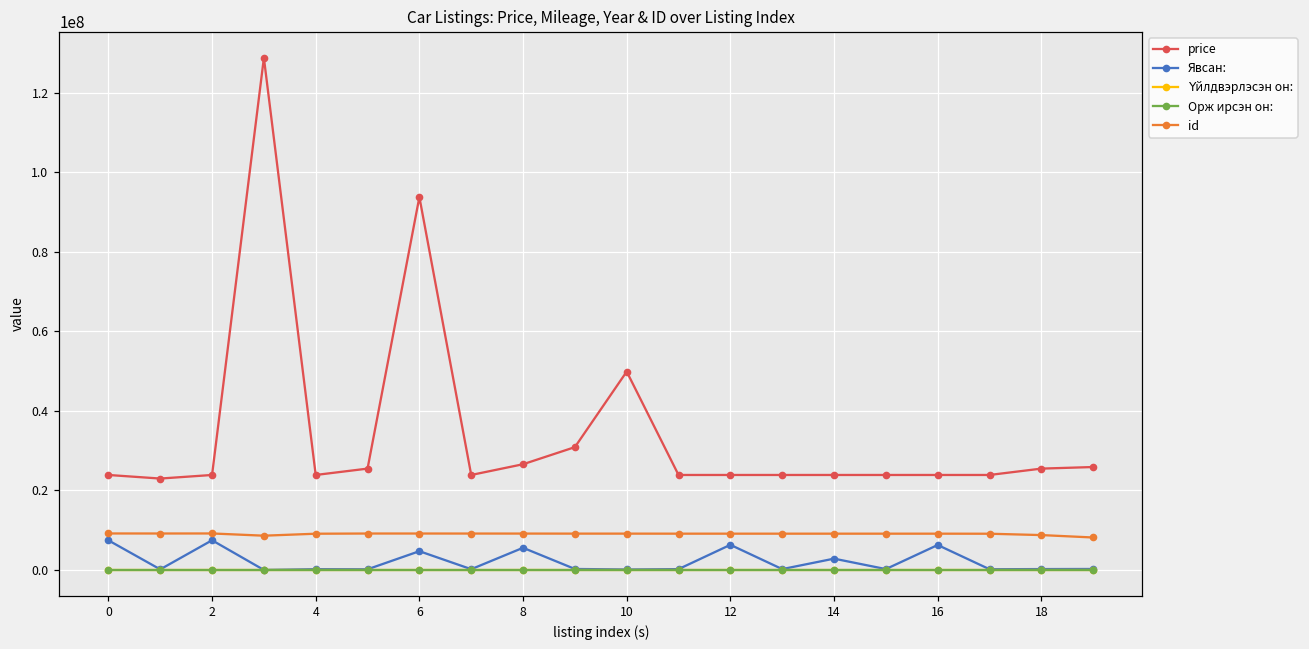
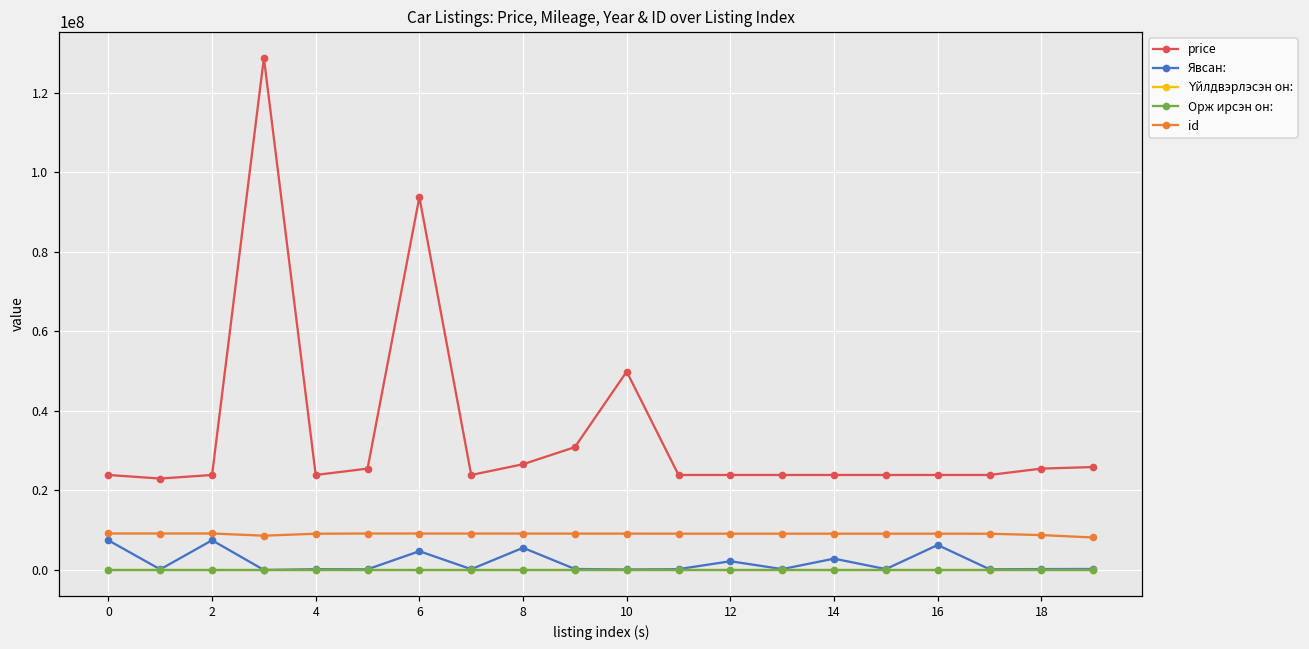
  {
    "Явсан:": {
      "0": 7000000,
      "2": 7000000,
      "6": 5000000,
      "8": 6000000,
-     "12": 6000000,
+     "12": 2000000,
      "14": 3000000,
      "16": 6000000
    },
    "Орж ирсэн он:": {
      "0": 0,
      "2": 0,
      "6": 0,
      "8": 0,
      "12": 0,
      "14": 0,
      "16": 0
    }
  }
